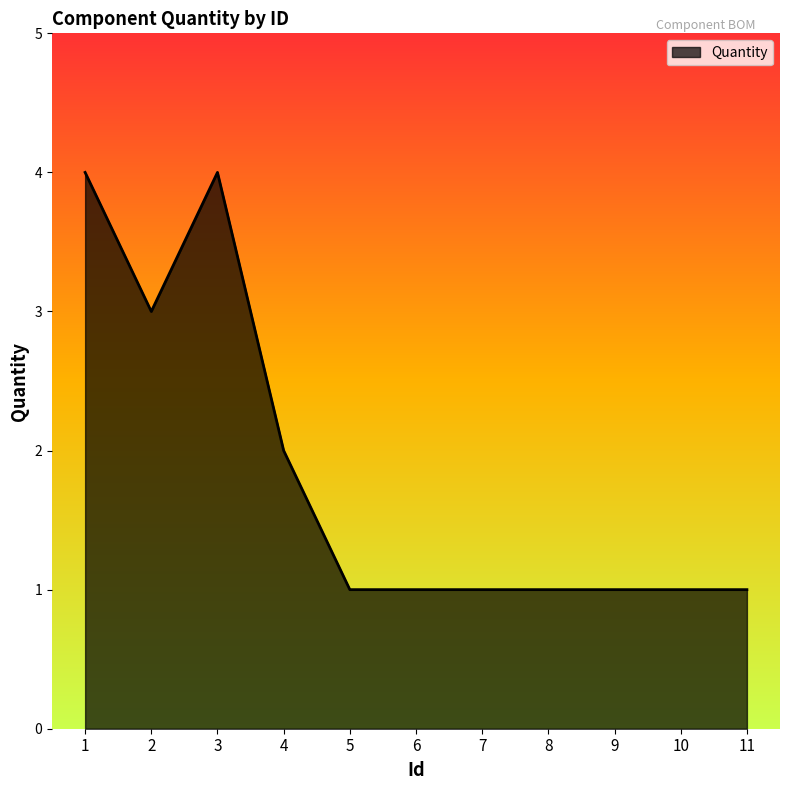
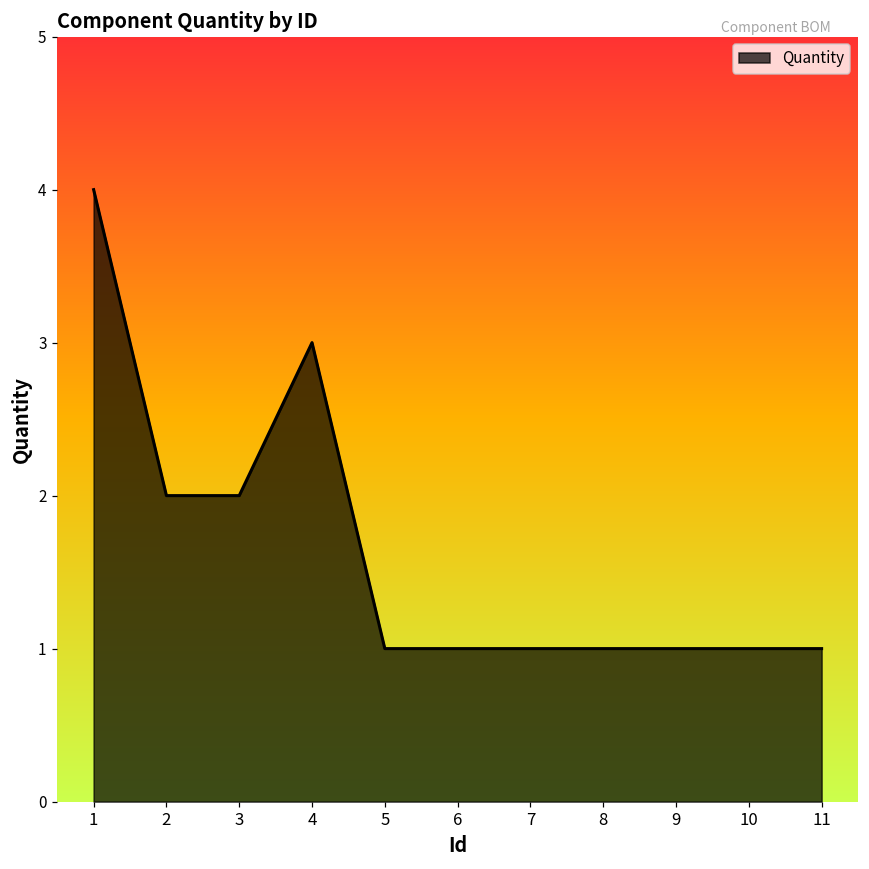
  {
    "1": 4,
-   "2": 3,
-   "3": 4,
-   "4": 2,
+   "2": 2,
+   "3": 2,
+   "4": 3,
    "5": 1,
    "6": 1,
    "7": 1,
    "8": 1,
    "9": 1,
    "10": 1,
    "11": 1
  }
